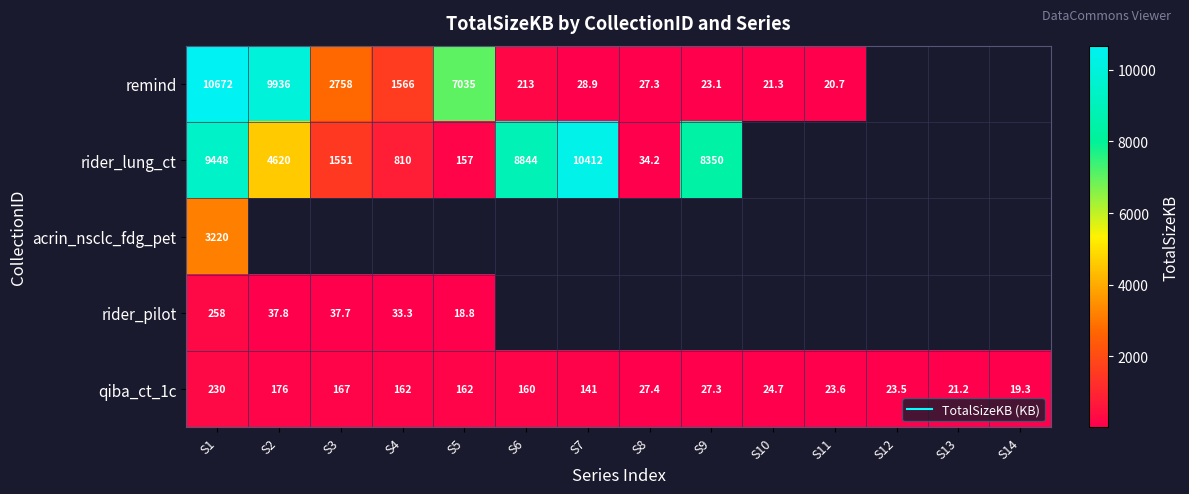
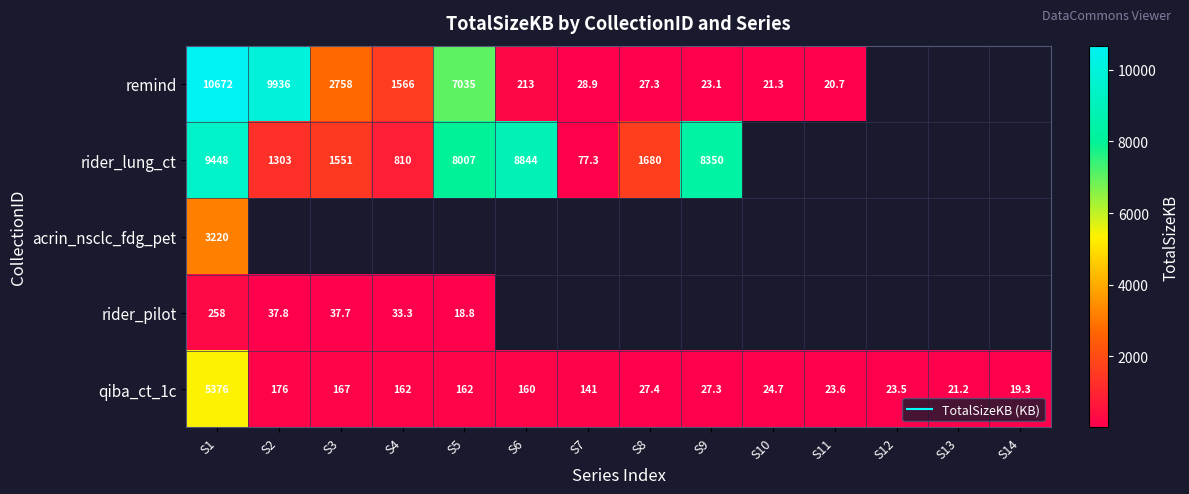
  {
    "remind": {
      "S1": 10672,
      "S2": 9936,
      "S3": 2758,
      "S4": 1566,
      "S5": 7035,
      "S6": 213,
      "S7": 28.9,
      "S8": 27.3,
      "S9": 23.1,
      "S10": 21.3,
      "S11": 20.7
    },
    "rider_lung_ct": {
      "S1": 9448,
-     "S2": 4620,
+     "S2": 1303,
      "S3": 1551,
      "S4": 810,
-     "S5": 157,
+     "S5": 8007,
      "S6": 8844,
-     "S7": 10412,
-     "S8": 34.2,
+     "S7": 77.3,
+     "S8": 1680,
      "S9": 8350
    },
    "acrin_nsclc_fdg_pet": {
      "S1": 3220
    },
    "rider_pilot": {
      "S1": 258,
      "S2": 37.8,
      "S3": 37.7,
      "S4": 33.3,
      "S5": 18.8
    },
    "qiba_ct_1c": {
-     "S1": 230,
+     "S1": 5376,
      "S2": 176,
      "S3": 167,
      "S4": 162,
      "S5": 162,
      "S6": 160,
      "S7": 141,
      "S8": 27.4,
      "S9": 27.3,
      "S10": 24.7,
      "S11": 23.6,
      "S12": 23.5,
      "S13": 21.2,
      "S14": 19.3
    }
  }
